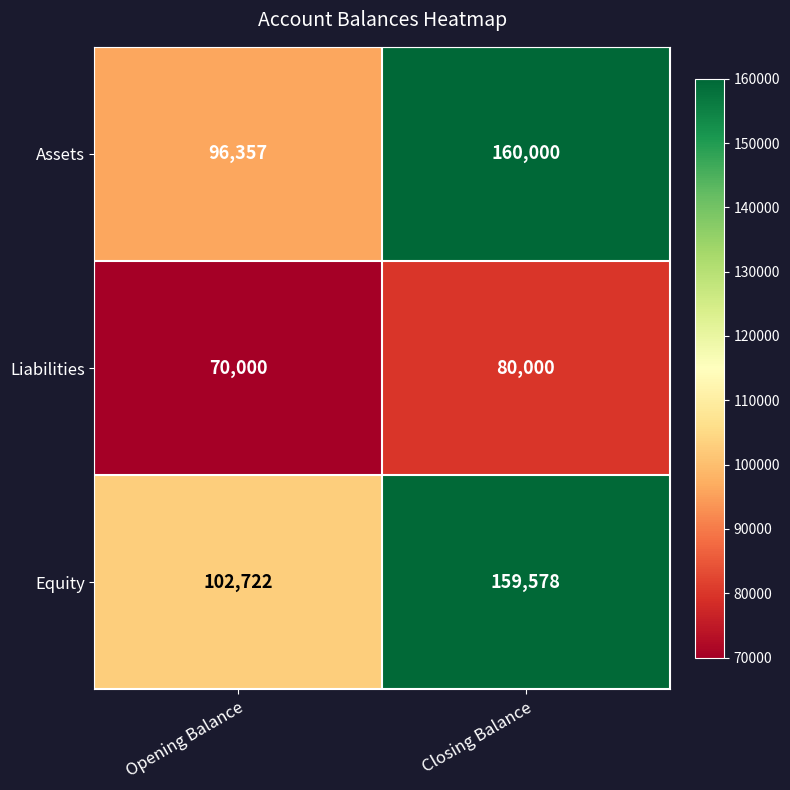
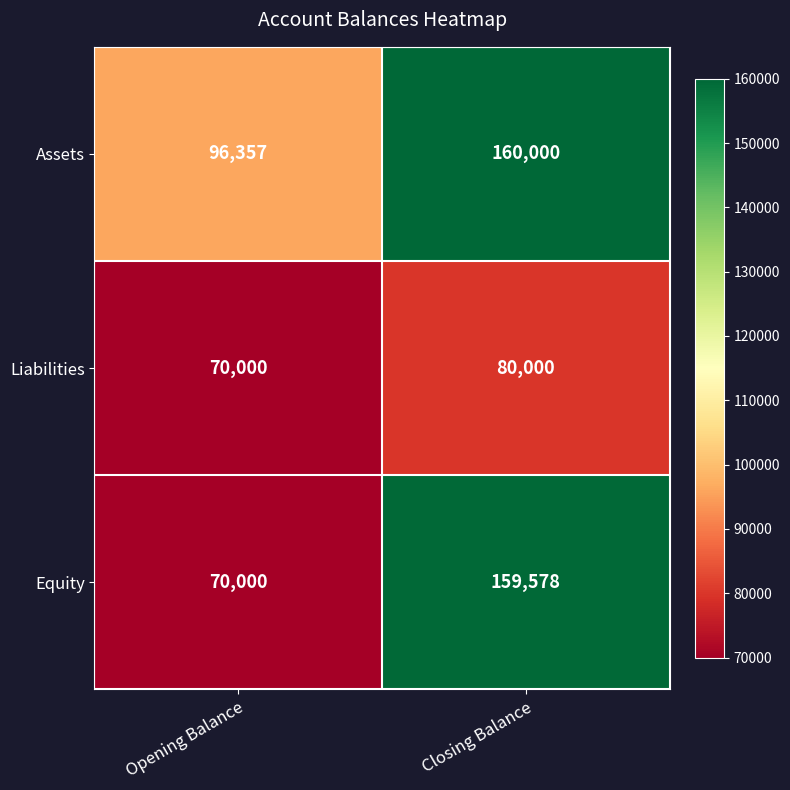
  {
    "Assets": {
      "Opening Balance": "96,357",
      "Closing Balance": "160,000"
    },
    "Liabilities": {
      "Opening Balance": "70,000",
      "Closing Balance": "80,000"
    },
    "Equity": {
-     "Opening Balance": "102,722",
+     "Opening Balance": "70,000",
      "Closing Balance": "159,578"
    }
  }
